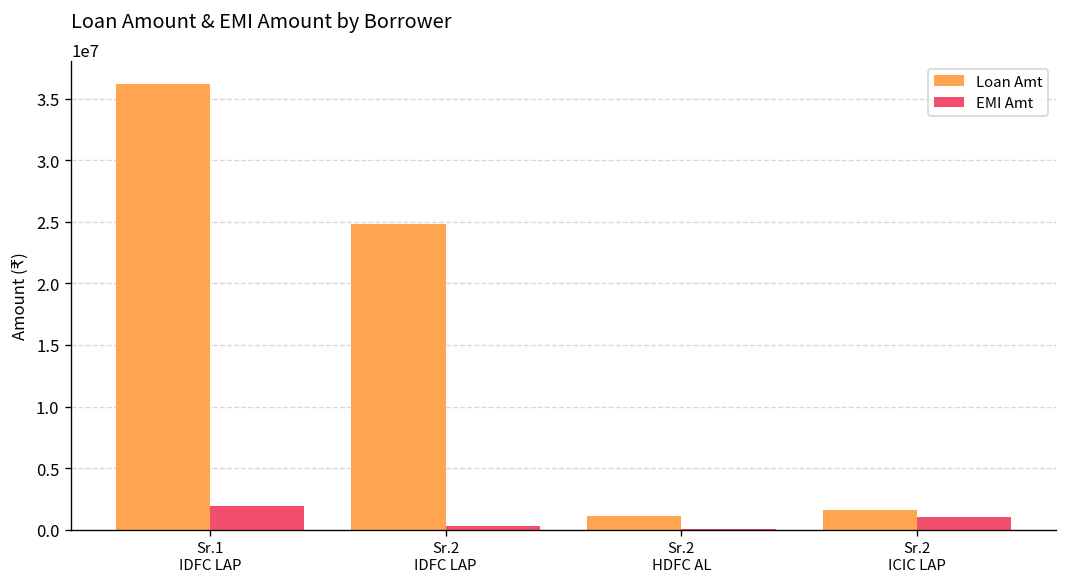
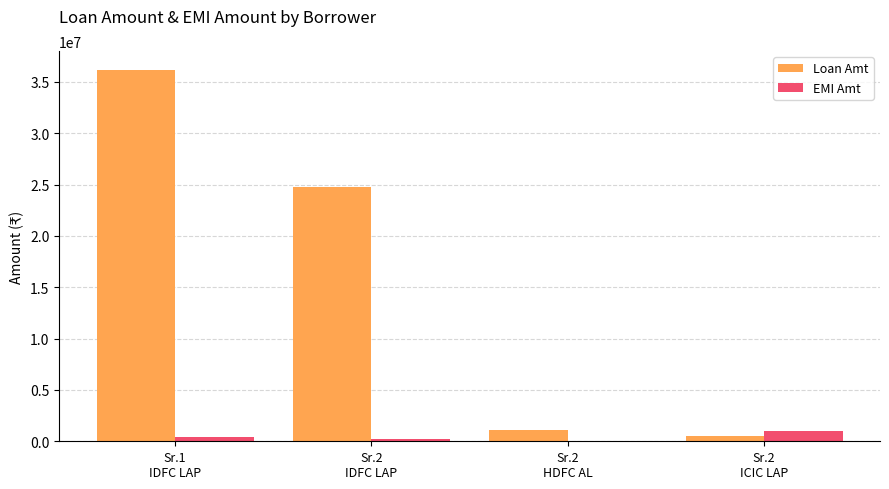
  {
    "Loan Amt": {
      "Sr.1 IDFC LAP": 36200000,
      "Sr.2 IDFC LAP": 24800000,
      "Sr.2 HDFC AL": 1100000,
-     "Sr.2 ICIC LAP": 1600000
+     "Sr.2 ICIC LAP": 500000
    },
    "EMI Amt": {
-     "Sr.1 IDFC LAP": 1900000,
+     "Sr.1 IDFC LAP": 400000,
      "Sr.2 IDFC LAP": 300000,
      "Sr.2 ICIC LAP": 1000000
    }
  }
